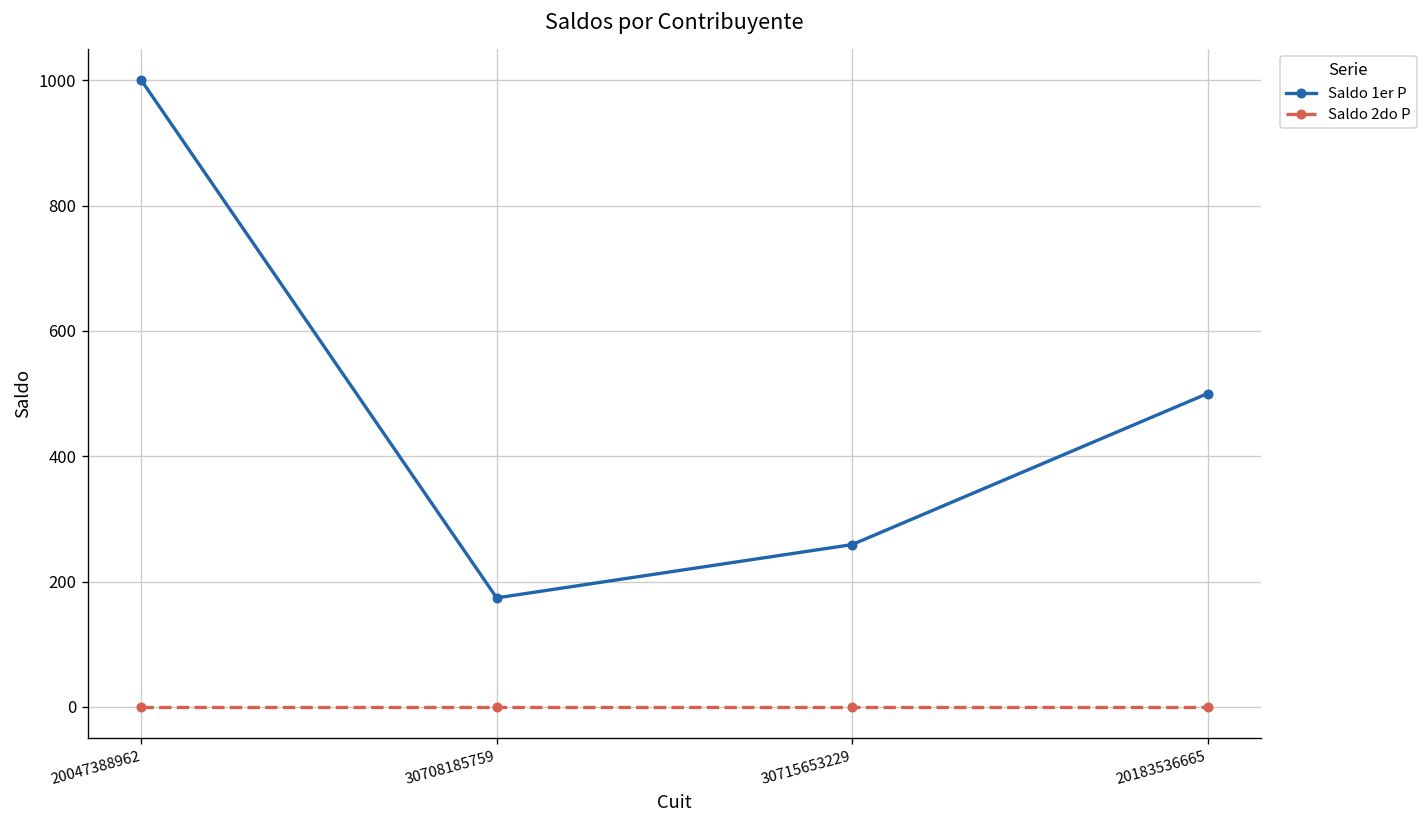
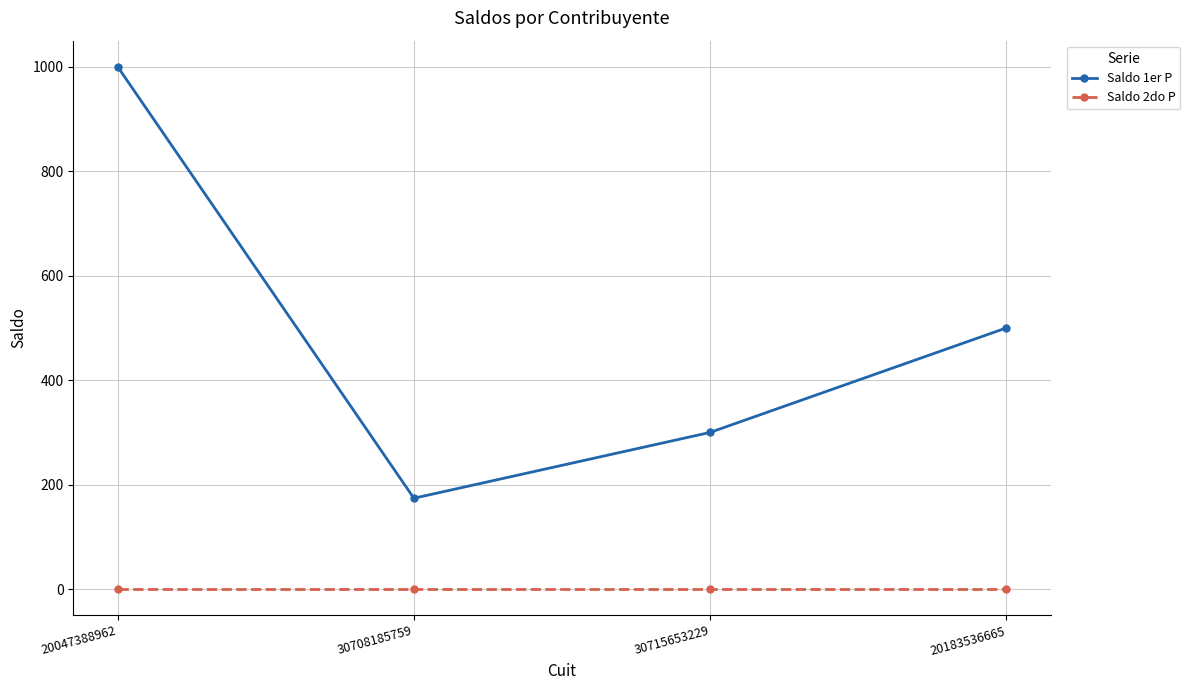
  {
    "Saldo 1er P": {
      "20047388962": 1000,
      "30708185759": 170,
-     "30715653229": 260,
+     "30715653229": 300,
      "20183536665": 500
    },
    "Saldo 2do P": {
      "20047388962": 0,
      "30708185759": 0,
      "30715653229": 0,
      "20183536665": 0
    }
  }
